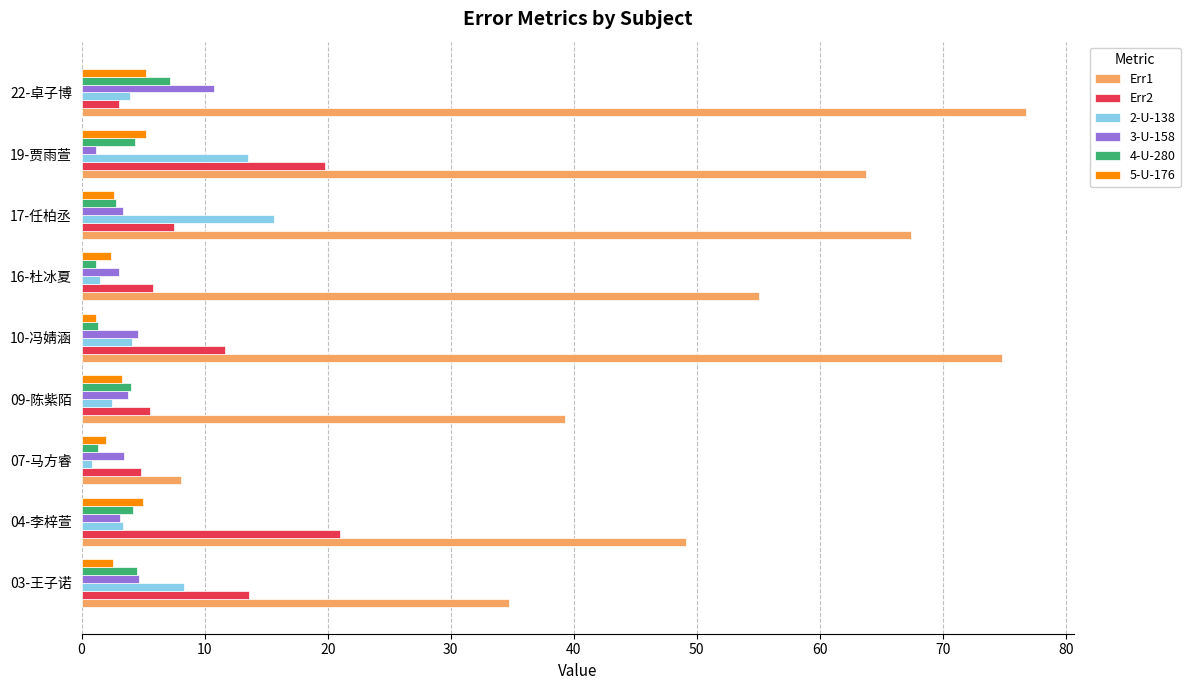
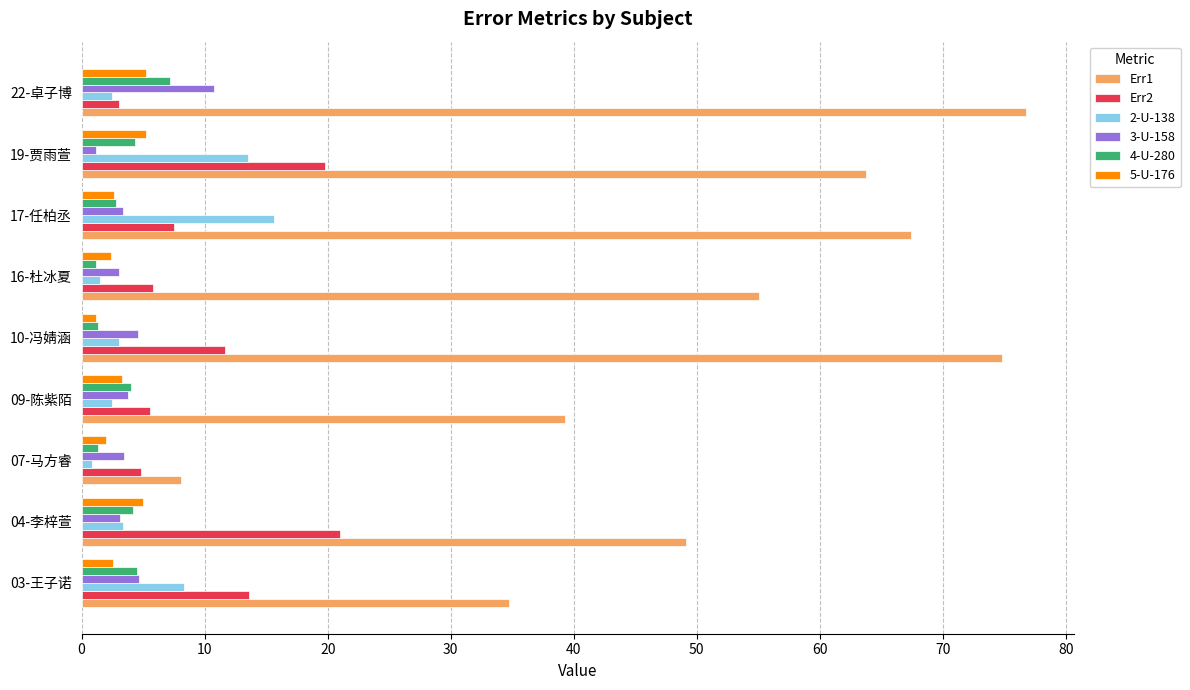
  {
    "Err1": {
      "22-卓子博": 76.8,
      "19-贾雨萱": 63.7,
      "17-任柏丞": 67.4,
      "16-杜冰夏": 55.1,
      "10-冯婧涵": 74.8,
      "09-陈紫陌": 39.3,
      "07-马方睿": 8.0,
      "04-李梓萱": 49.1,
      "03-王子诺": 34.8
    },
    "Err2": {
      "22-卓子博": 3.0,
      "19-贾雨萱": 19.8,
      "17-任柏丞": 7.5,
      "16-杜冰夏": 5.8,
      "10-冯婧涵": 11.6,
      "09-陈紫陌": 5.5,
      "07-马方睿": 4.9,
      "04-李梓萱": 21.0,
      "03-王子诺": 13.6
    },
    "2-U-138": {
-     "22-卓子博": 3.9,
+     "22-卓子博": 2.5,
      "19-贾雨萱": 13.5,
      "17-任柏丞": 15.6,
      "16-杜冰夏": 1.5,
-     "10-冯婧涵": 4.1,
+     "10-冯婧涵": 3.0,
      "09-陈紫陌": 2.5,
      "07-马方睿": 0.8,
      "04-李梓萱": 3.4,
      "03-王子诺": 8.4
    },
    "3-U-158": {
      "22-卓子博": 10.7,
      "19-贾雨萱": 1.2,
      "17-任柏丞": 3.4,
      "16-杜冰夏": 3.0,
      "10-冯婧涵": 4.6,
      "09-陈紫陌": 3.8,
      "07-马方睿": 3.4,
      "04-李梓萱": 3.1,
      "03-王子诺": 4.7
    },
    "4-U-280": {
      "22-卓子博": 7.2,
      "19-贾雨萱": 4.3,
      "17-任柏丞": 2.8,
      "16-杜冰夏": 1.2,
      "10-冯婧涵": 1.4,
      "09-陈紫陌": 4.0,
      "07-马方睿": 1.3,
      "04-李梓萱": 4.2,
      "03-王子诺": 4.5
    },
    "5-U-176": {
      "22-卓子博": 5.2,
      "19-贾雨萱": 5.2,
      "17-任柏丞": 2.6,
      "16-杜冰夏": 2.4,
      "10-冯婧涵": 1.2,
      "09-陈紫陌": 3.3,
      "07-马方睿": 2.0,
      "04-李梓萱": 5.0,
      "03-王子诺": 2.6
    }
  }
